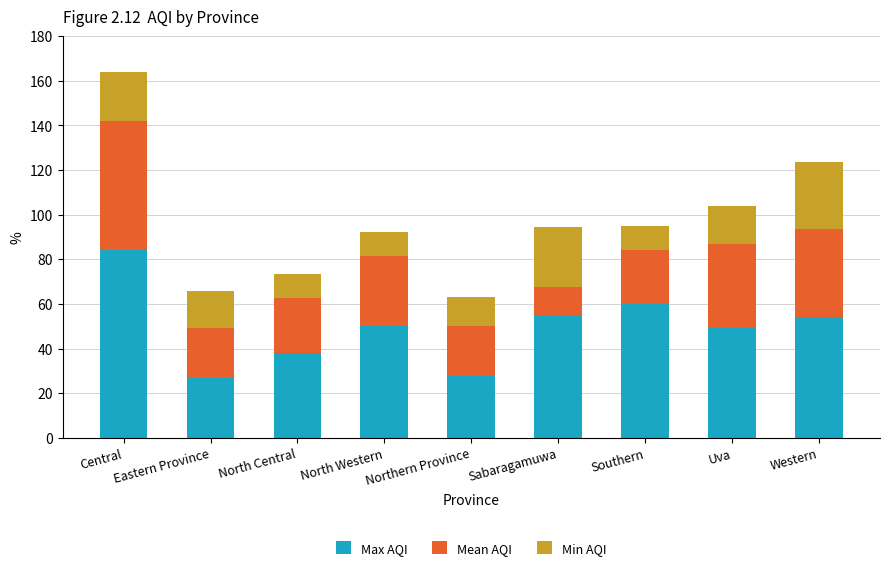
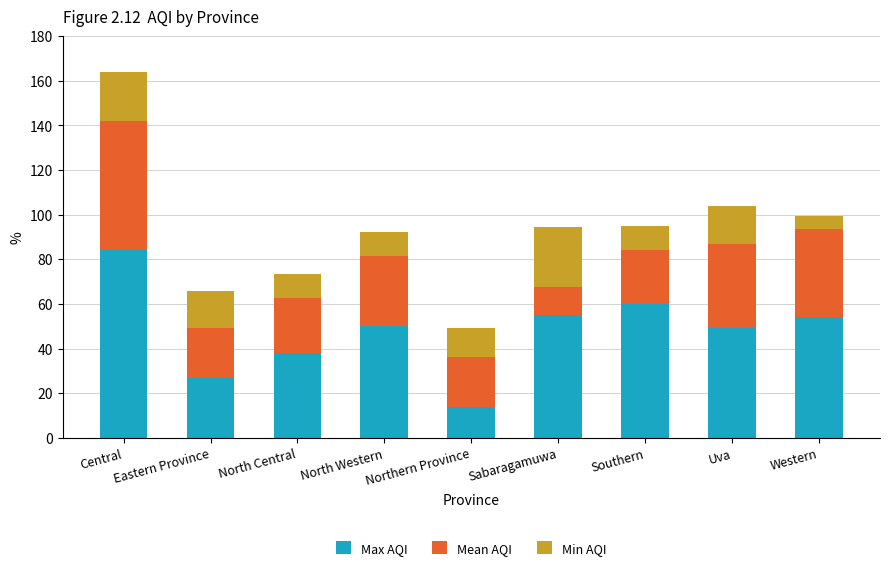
  {
    "Max AQI": {
      "Central": 84,
      "Eastern Province": 27,
      "North Central": 38,
      "North Western": 50,
-     "Northern Province": 28,
+     "Northern Province": 14,
      "Sabaragamuwa": 55,
      "Southern": 60,
      "Uva": 49,
      "Western": 54
    },
    "Mean AQI": {
      "Central": 58,
      "Eastern Province": 22,
      "North Central": 25,
      "North Western": 31,
      "Northern Province": 22,
      "Sabaragamuwa": 12,
      "Southern": 24,
      "Uva": 38,
      "Western": 40
    },
    "Min AQI": {
      "Central": 22,
      "Eastern Province": 17,
      "North Central": 11,
      "North Western": 11,
      "Northern Province": 13,
      "Sabaragamuwa": 27,
      "Southern": 11,
      "Uva": 17,
-     "Western": 30
+     "Western": 6
    }
  }
